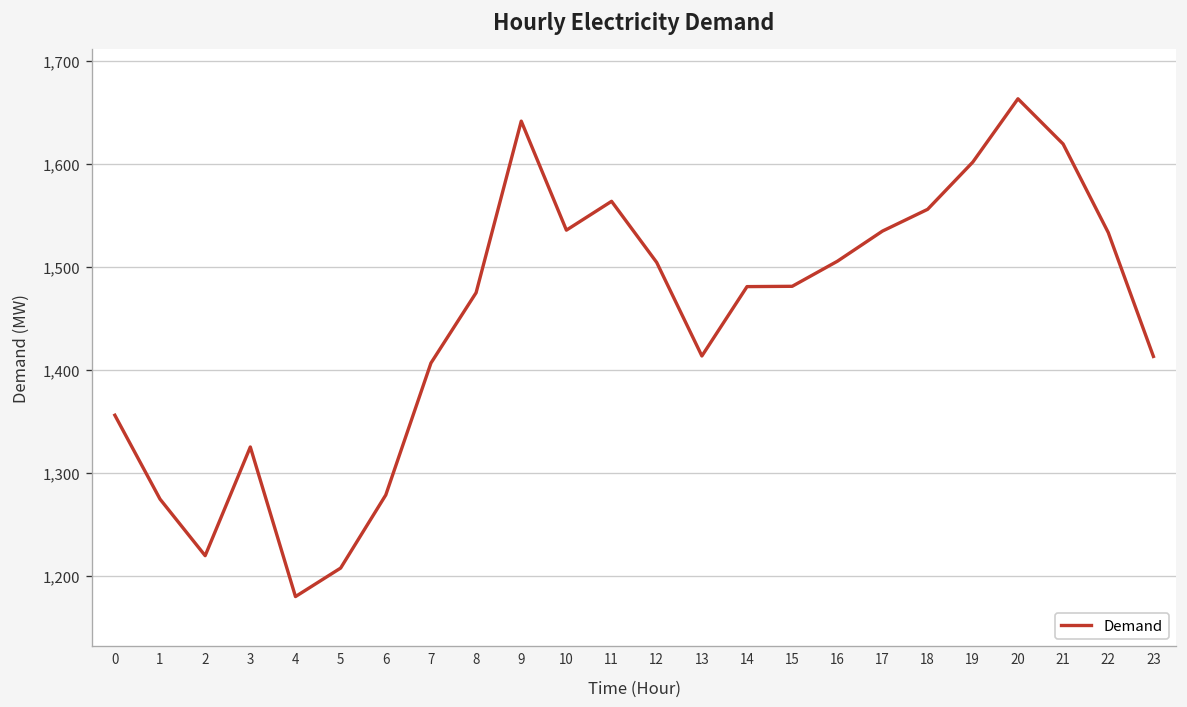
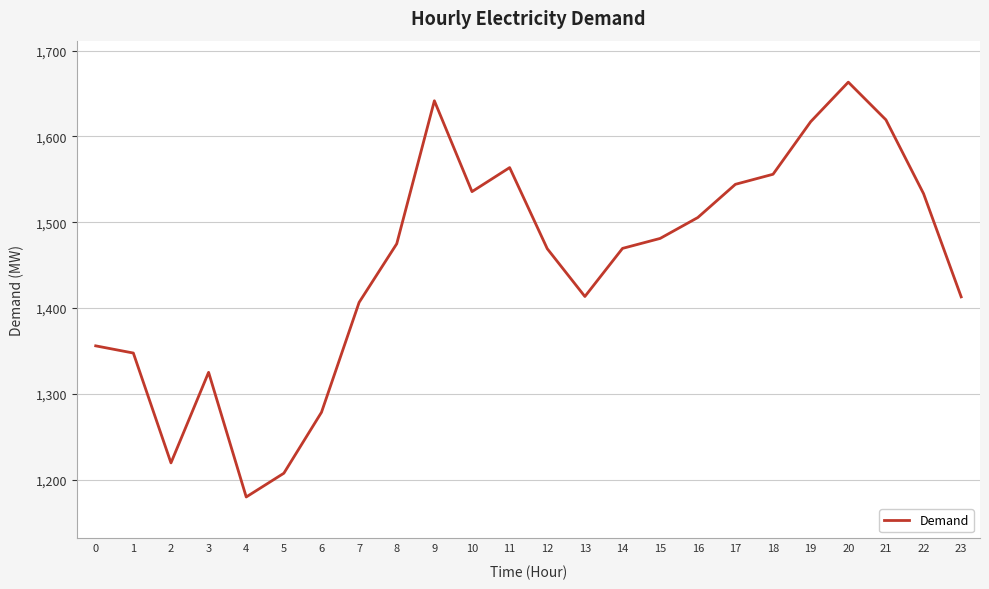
  {
    "0": "1,360",
-   "1": "1,270",
+   "1": "1,350",
    "2": "1,220",
    "3": "1,330",
    "4": "1,180",
    "5": "1,210",
    "6": "1,280",
    "7": "1,410",
    "8": "1,470",
    "9": "1,640",
    "10": "1,540",
    "11": "1,560",
-   "12": "1,500",
+   "12": "1,470",
    "13": "1,410",
-   "14": "1,480",
+   "14": "1,470",
    "15": "1,480",
    "16": "1,510",
-   "17": "1,530",
+   "17": "1,540",
    "18": "1,560",
-   "19": "1,600",
+   "19": "1,620",
    "20": "1,660",
    "21": "1,620",
    "22": "1,530",
    "23": "1,410"
  }
